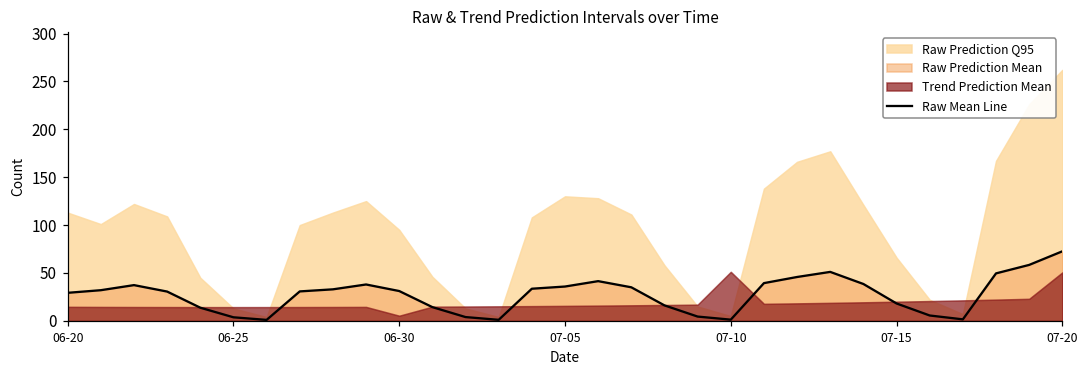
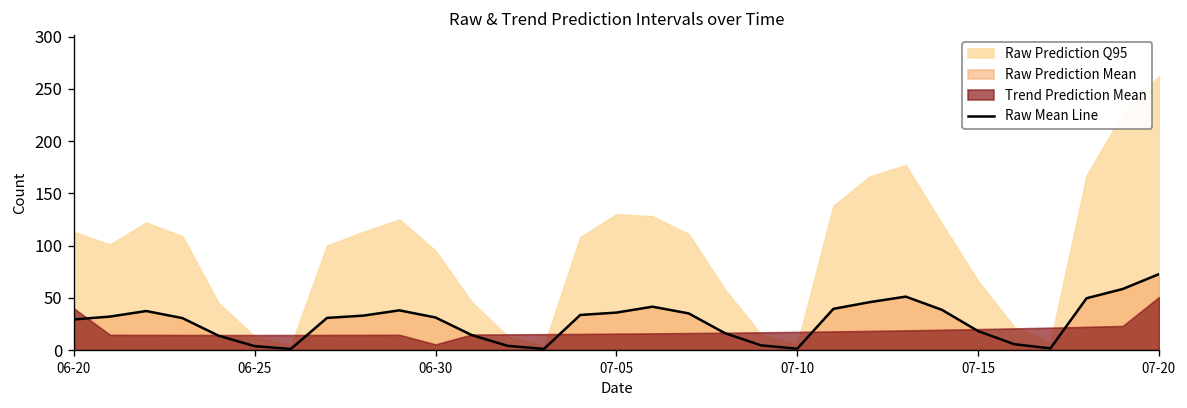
  {
    "Trend Prediction Mean": {
-     "06-20": 10,
+     "06-20": 40,
      "06-30": 10,
      "07-05": 20,
-     "07-10": 50,
+     "07-10": 20,
      "07-20": 50
    }
  }
